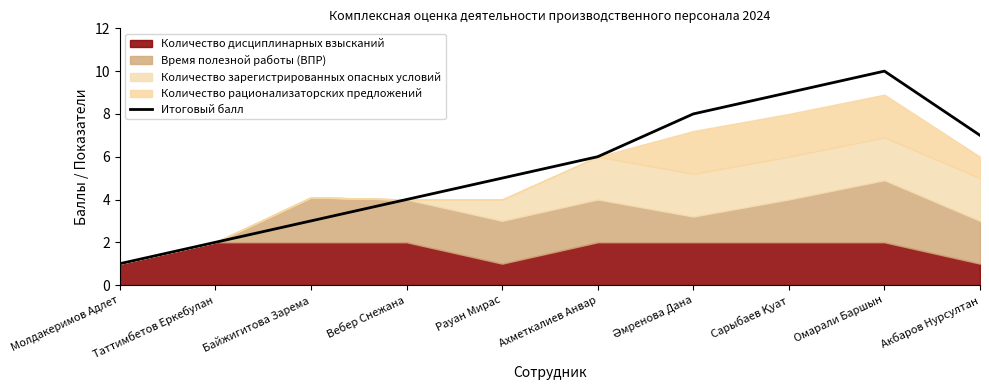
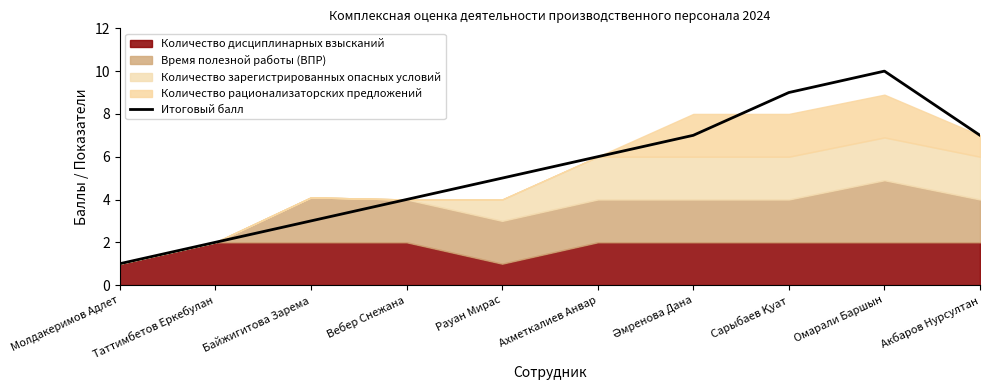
  {
    "Итоговый балл": {
      "Байжигитова Зарема": 3,
      "Рауан Мирас": 5,
-     "Әмренова Дана": 8,
+     "Әмренова Дана": 7,
      "Сарыбаев Қуат": 9,
      "Омарали Баршын": 10
    },
    "Количество дисциплинарных взысканий": {
      "Байжигитова Зарема": 2,
      "Вебер Снежана": 2,
      "Рауан Мирас": 1,
      "Ахметкалиев Анвар": 2,
      "Әмренова Дана": 2,
      "Сарыбаев Қуат": 2,
      "Омарали Баршын": 2,
-     "Акбаров Нурсултан": 1
+     "Акбаров Нурсултан": 2
    },
    "Время полезной работы (ВПР)": {
      "Рауан Мирас": 2.0,
      "Ахметкалиев Анвар": 2.0,
-     "Әмренова Дана": 1.2,
+     "Әмренова Дана": 2.0,
      "Сарыбаев Қуат": 2.0,
      "Омарали Баршын": 2.9,
      "Акбаров Нурсултан": 2.0
    }
  }
